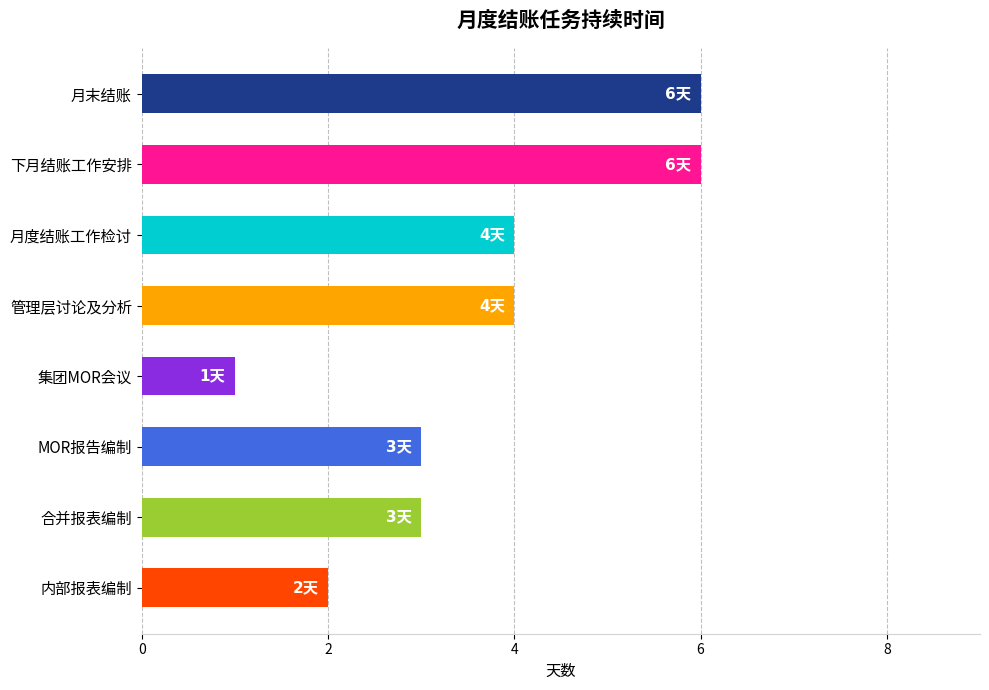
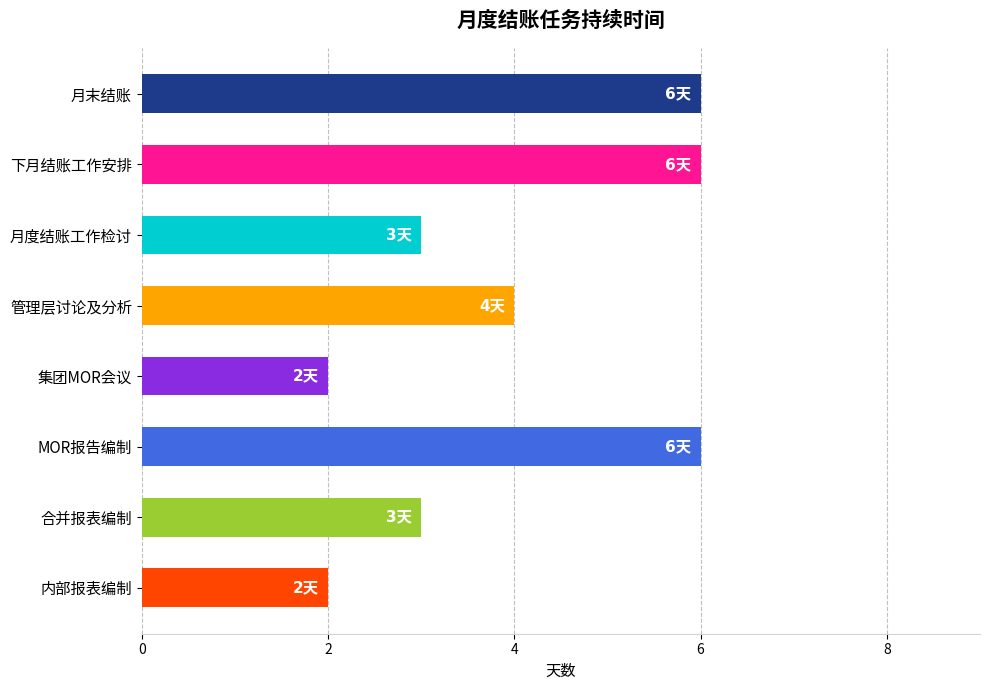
  {
    "月末结账": "6天",
    "下月结账工作安排": "6天",
-   "月度结账工作检讨": "4天",
+   "月度结账工作检讨": "3天",
    "管理层讨论及分析": "4天",
-   "集团MOR会议": "1天",
-   "MOR报告编制": "3天",
+   "集团MOR会议": "2天",
+   "MOR报告编制": "6天",
    "合并报表编制": "3天",
    "内部报表编制": "2天"
  }
